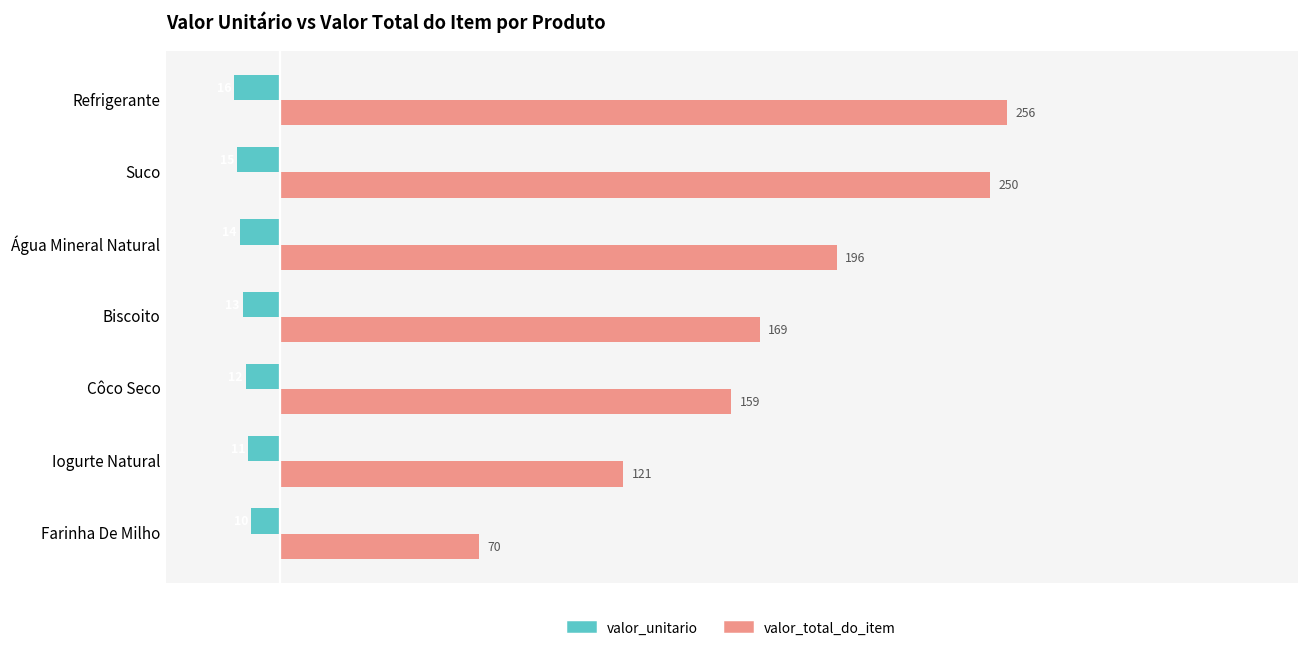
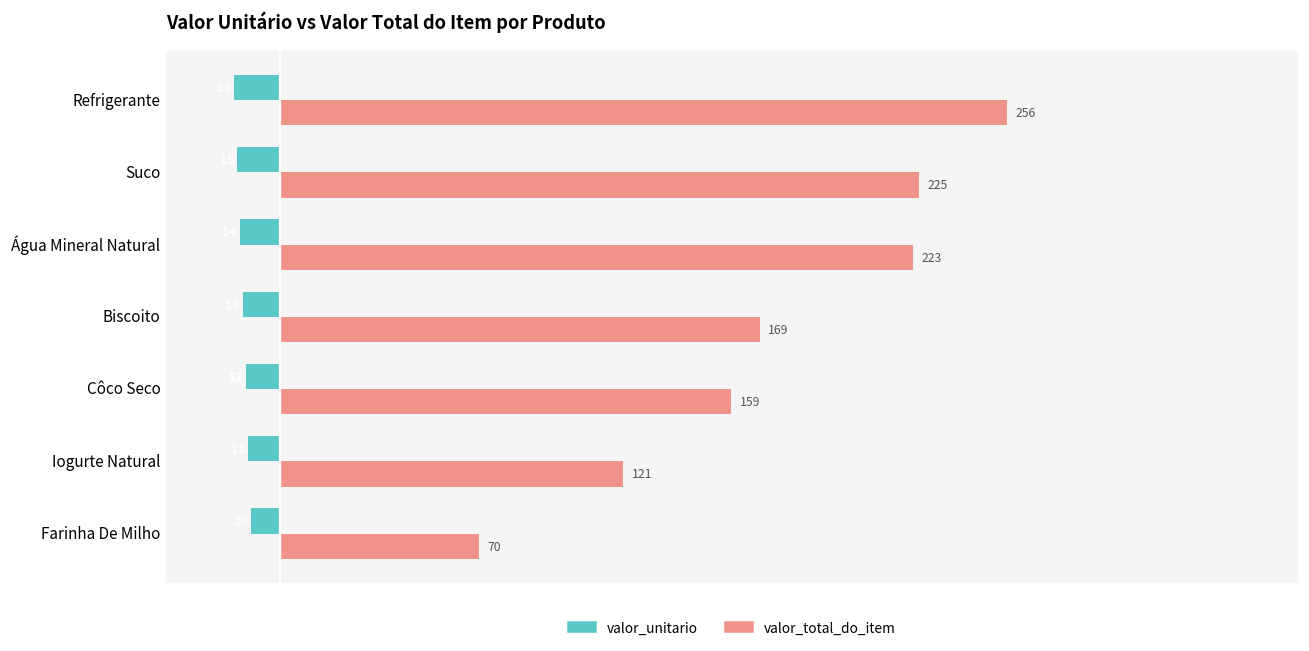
  {
    "valor_total_do_item": {
      "Refrigerante": 256,
-     "Suco": 250,
-     "Água Mineral Natural": 196,
+     "Suco": 225,
+     "Água Mineral Natural": 223,
      "Biscoito": 169,
      "Côco Seco": 159,
      "Iogurte Natural": 121,
      "Farinha De Milho": 70
    }
  }
